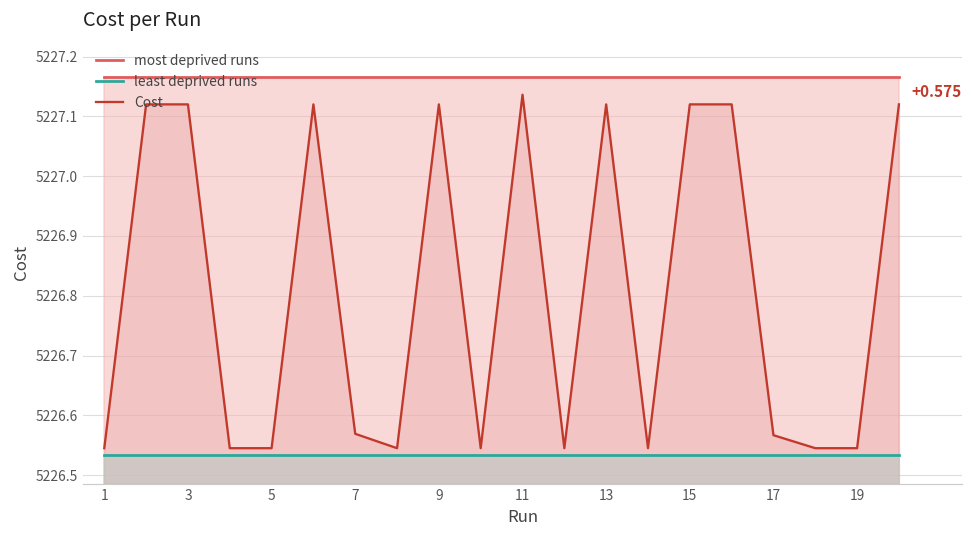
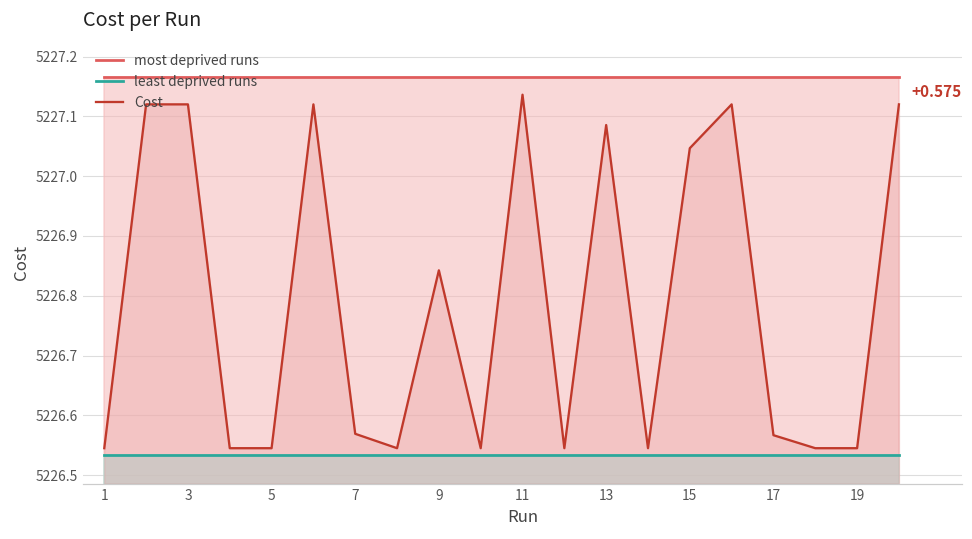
  {
    "most deprived runs": {
      "1": 5227.17,
      "3": 5227.17,
      "5": 5227.17,
      "7": 5227.17,
      "9": 5227.17,
      "11": 5227.17,
      "13": 5227.17,
      "15": 5227.17,
      "17": 5227.17,
      "19": 5227.17
    },
    "least deprived runs": {
      "1": 5226.53,
      "3": 5226.53,
      "5": 5226.53,
      "7": 5226.53,
      "9": 5226.53,
      "11": 5226.53,
      "13": 5226.53,
      "15": 5226.53,
      "17": 5226.53,
      "19": 5226.53
    },
    "Cost": {
      "1": 5226.55,
      "3": 5227.12,
      "5": 5226.55,
      "7": 5226.57,
-     "9": 5227.12,
+     "9": 5226.84,
      "11": 5227.14,
-     "13": 5227.12,
-     "15": 5227.12,
+     "13": 5227.09,
+     "15": 5227.05,
      "17": 5226.57,
      "19": 5226.55
    }
  }
